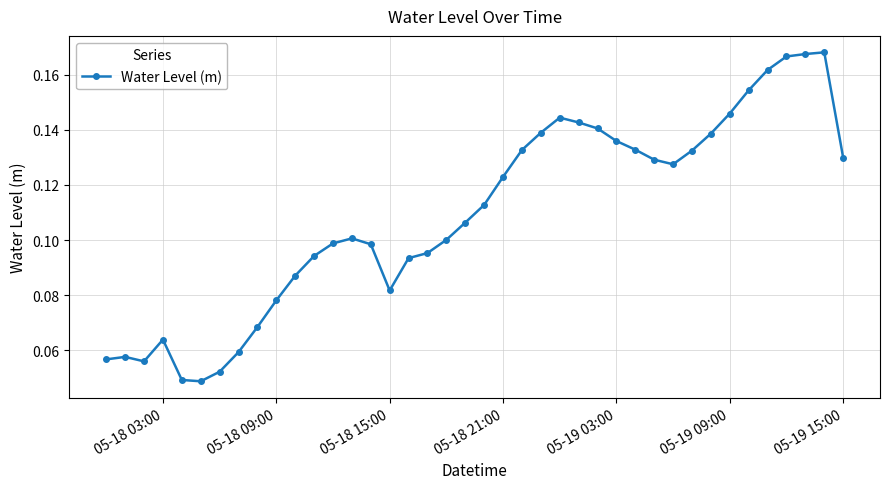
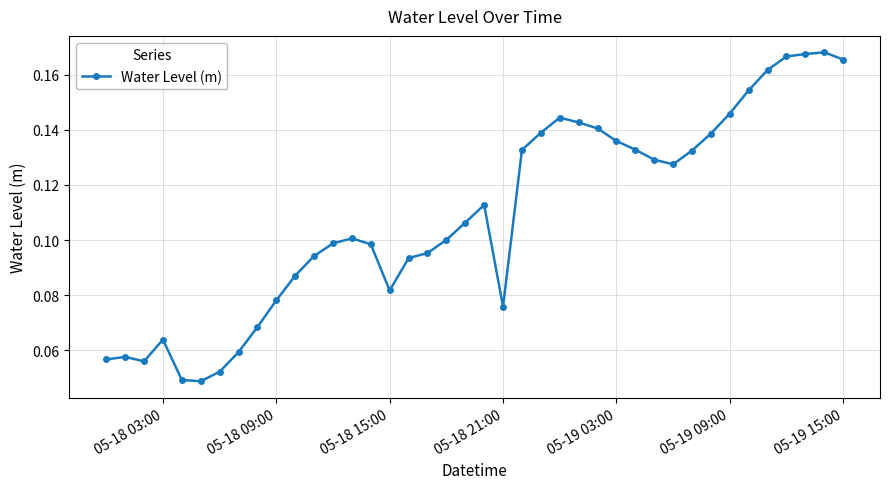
  {
    "05-18 03:00": 0.064,
    "05-18 09:00": 0.078,
    "05-18 15:00": 0.082,
-   "05-18 21:00": 0.123,
+   "05-18 21:00": 0.076,
    "05-19 03:00": 0.136,
    "05-19 09:00": 0.146,
-   "05-19 15:00": 0.130
+   "05-19 15:00": 0.165
  }
